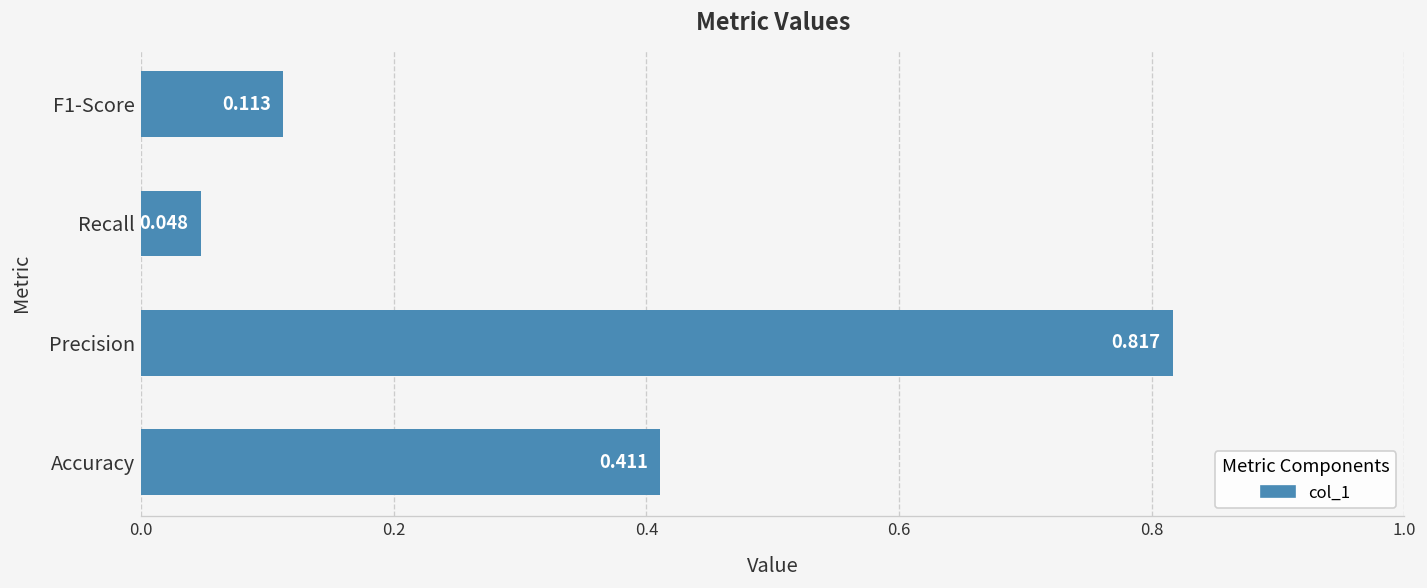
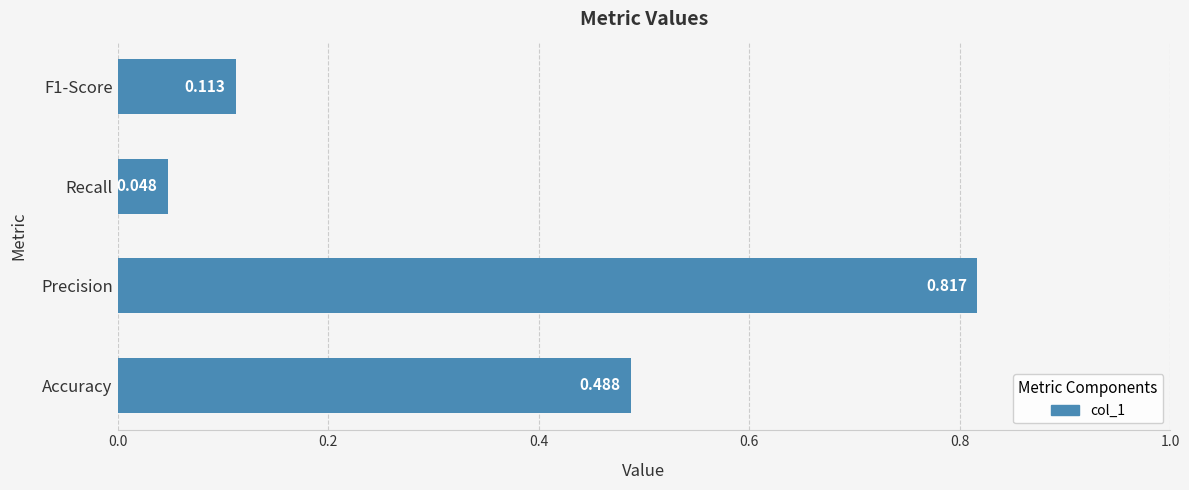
  {
    "F1-Score": 0.113,
    "Recall": 0.048,
    "Precision": 0.817,
-   "Accuracy": 0.411
+   "Accuracy": 0.488
  }
